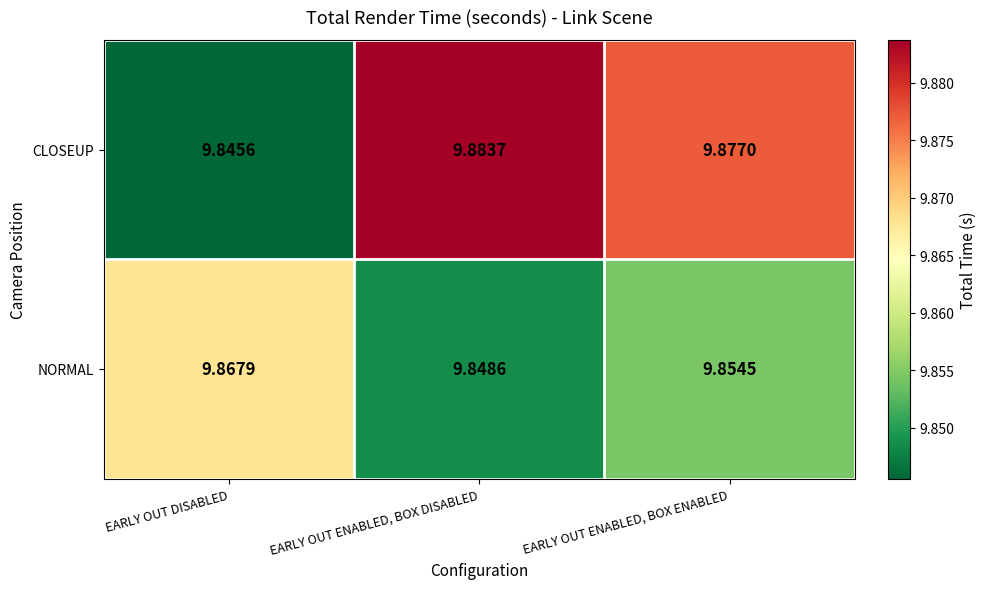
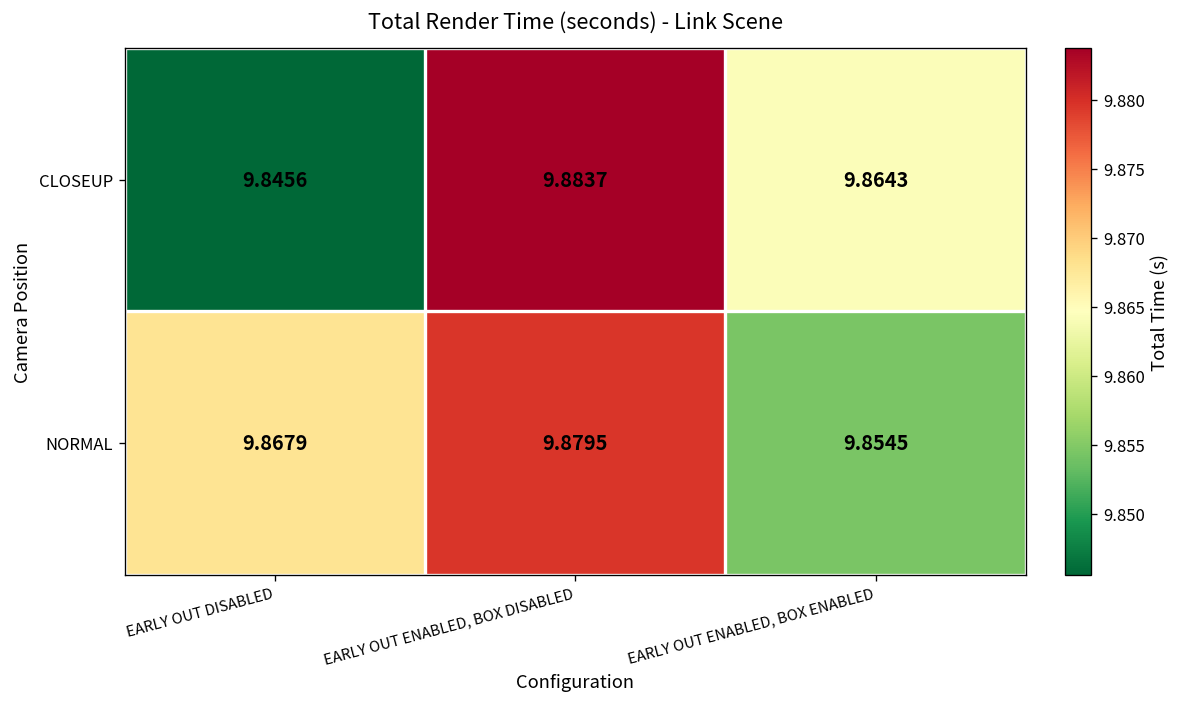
  {
    "CLOSEUP": {
      "EARLY OUT DISABLED": 9.8456,
      "EARLY OUT ENABLED, BOX DISABLED": 9.8837,
-     "EARLY OUT ENABLED, BOX ENABLED": 9.8770
+     "EARLY OUT ENABLED, BOX ENABLED": 9.8643
    },
    "NORMAL": {
      "EARLY OUT DISABLED": 9.8679,
-     "EARLY OUT ENABLED, BOX DISABLED": 9.8486,
+     "EARLY OUT ENABLED, BOX DISABLED": 9.8795,
      "EARLY OUT ENABLED, BOX ENABLED": 9.8545
    }
  }
